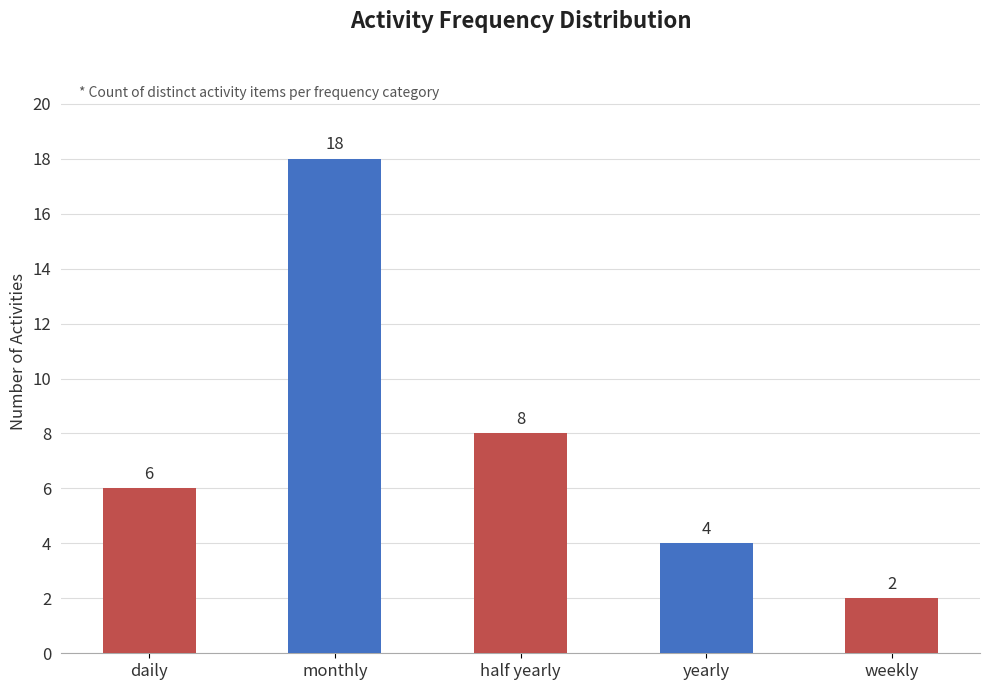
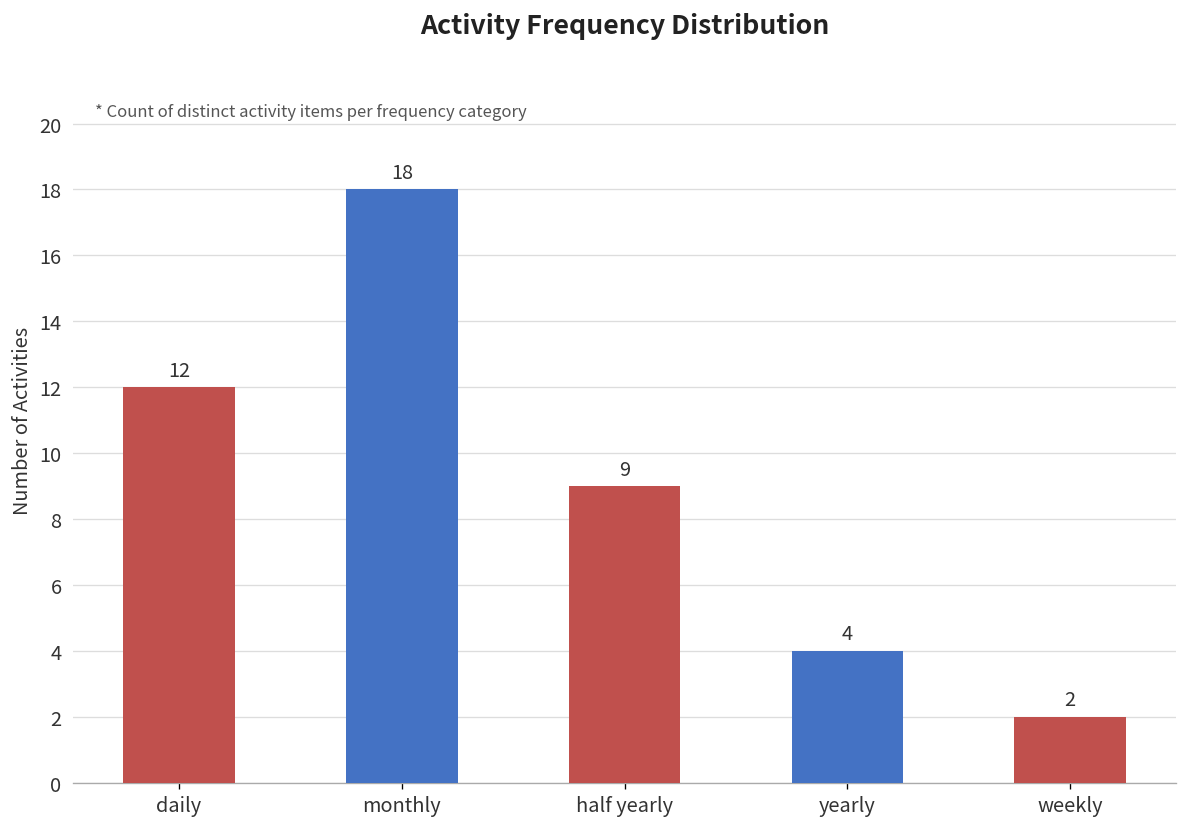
  {
-   "daily": 6,
+   "daily": 12,
    "monthly": 18,
-   "half yearly": 8,
+   "half yearly": 9,
    "yearly": 4,
    "weekly": 2
  }
